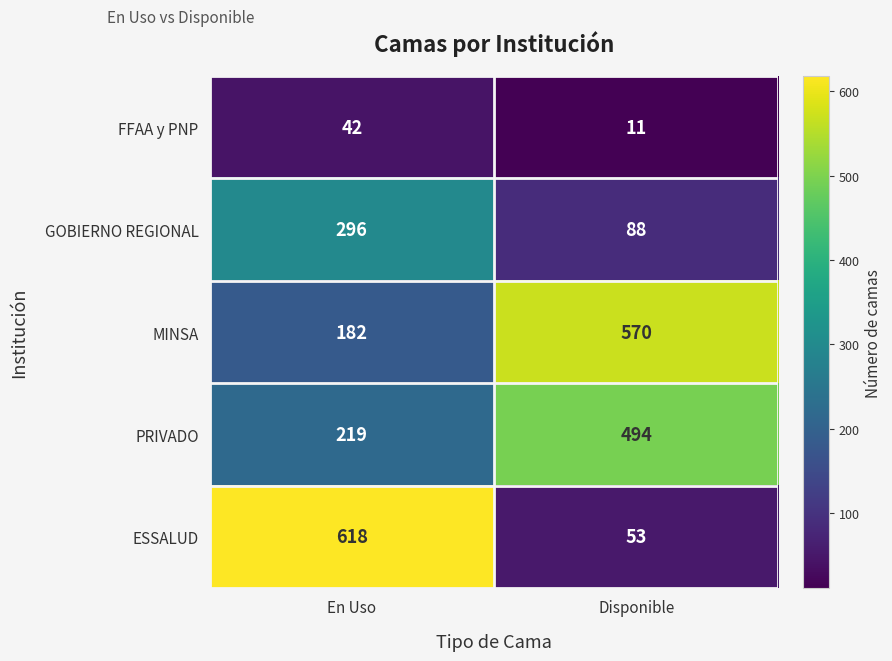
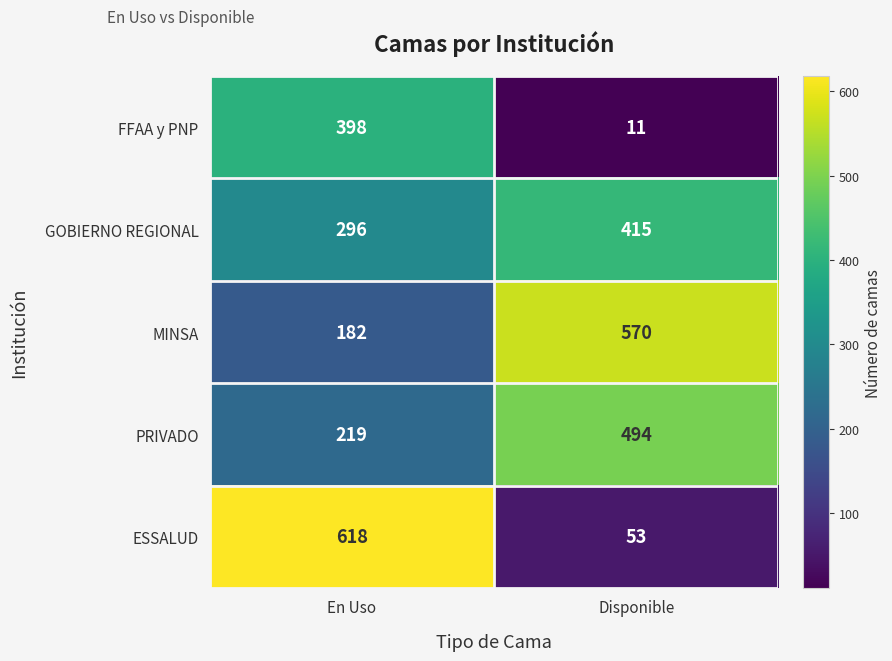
  {
    "FFAA y PNP": {
-     "En Uso": 42,
+     "En Uso": 398,
      "Disponible": 11
    },
    "GOBIERNO REGIONAL": {
      "En Uso": 296,
-     "Disponible": 88
+     "Disponible": 415
    },
    "MINSA": {
      "En Uso": 182,
      "Disponible": 570
    },
    "PRIVADO": {
      "En Uso": 219,
      "Disponible": 494
    },
    "ESSALUD": {
      "En Uso": 618,
      "Disponible": 53
    }
  }
